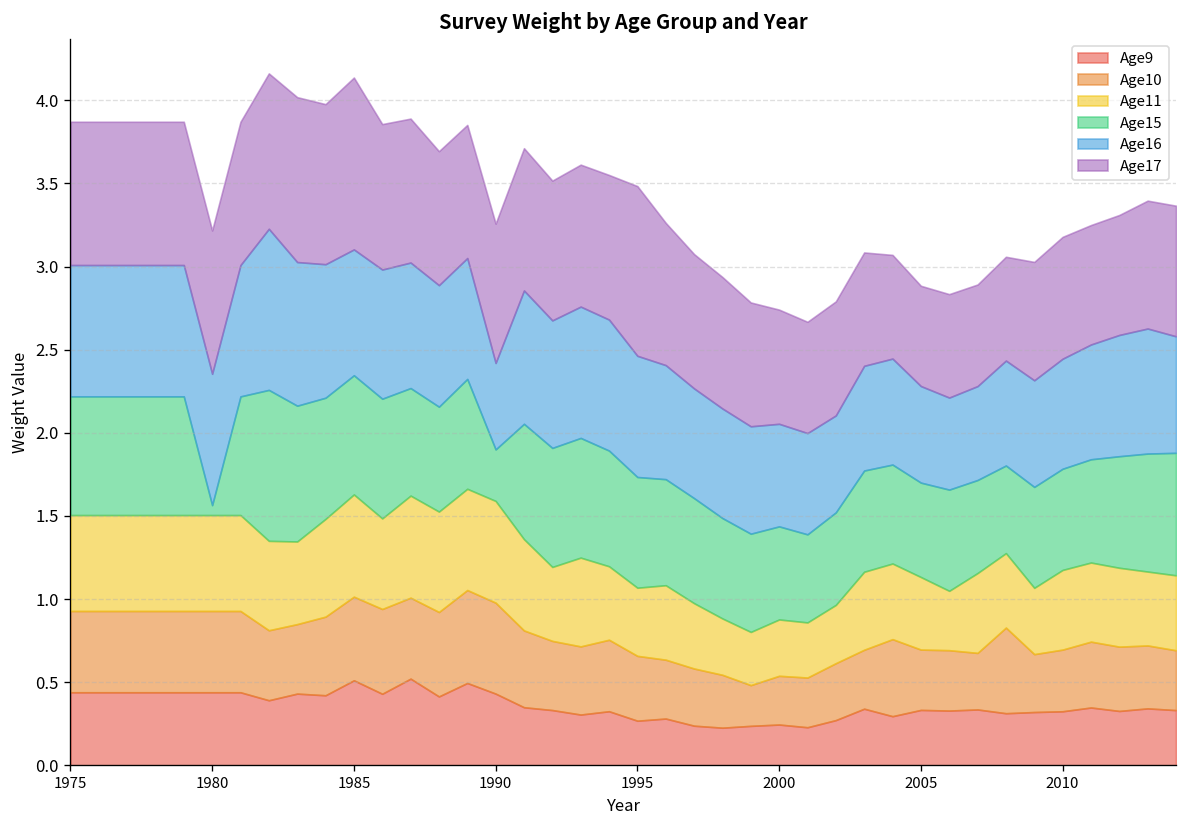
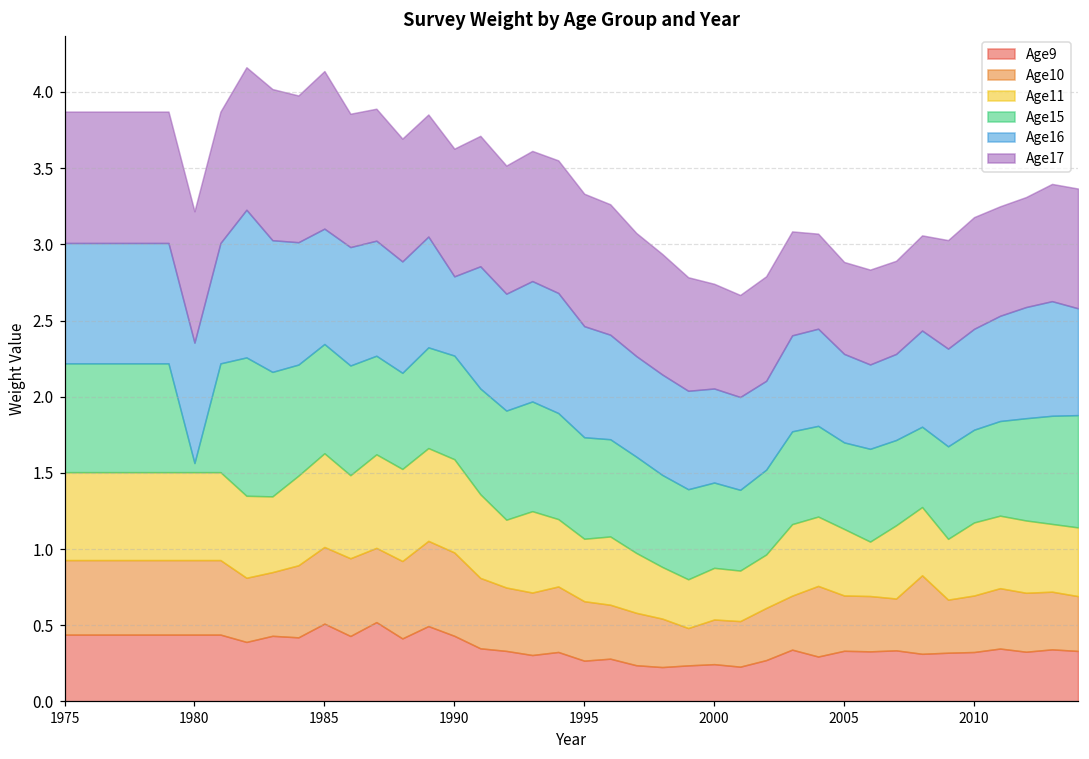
  {
    "Age11": {
      "1975": 0.58,
      "1980": 0.58,
      "1985": 0.62,
      "1990": 0.61,
      "1995": 0.41,
      "2000": 0.34,
      "2005": 0.44,
      "2010": 0.48
    },
    "Age15": {
      "1975": 0.71,
      "1980": 0.06,
      "1985": 0.72,
-     "1990": 0.31,
+     "1990": 0.68,
      "1995": 0.67,
      "2000": 0.56,
      "2005": 0.57,
      "2010": 0.61
    },
    "Age16": {
      "1975": 0.79,
      "1980": 0.79,
      "1985": 0.76,
      "1990": 0.52,
      "1995": 0.73,
      "2000": 0.62,
      "2005": 0.58,
      "2010": 0.66
    },
    "Age17": {
      "1975": 0.86,
      "1980": 0.86,
      "1985": 1.03,
      "1990": 0.84,
-     "1995": 1.02,
+     "1995": 0.87,
      "2000": 0.69,
      "2005": 0.60,
      "2010": 0.73
    }
  }
